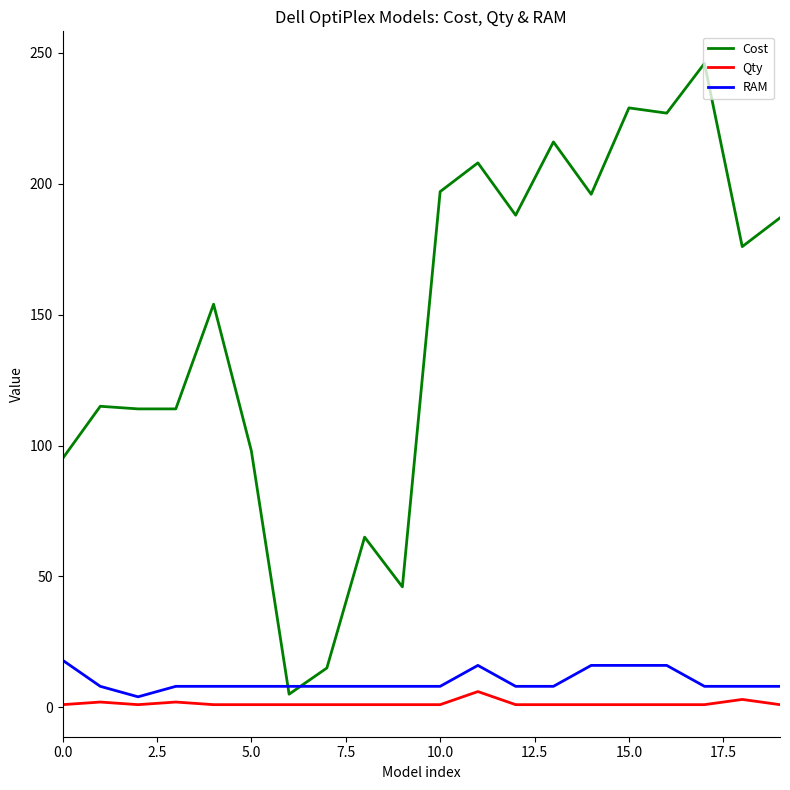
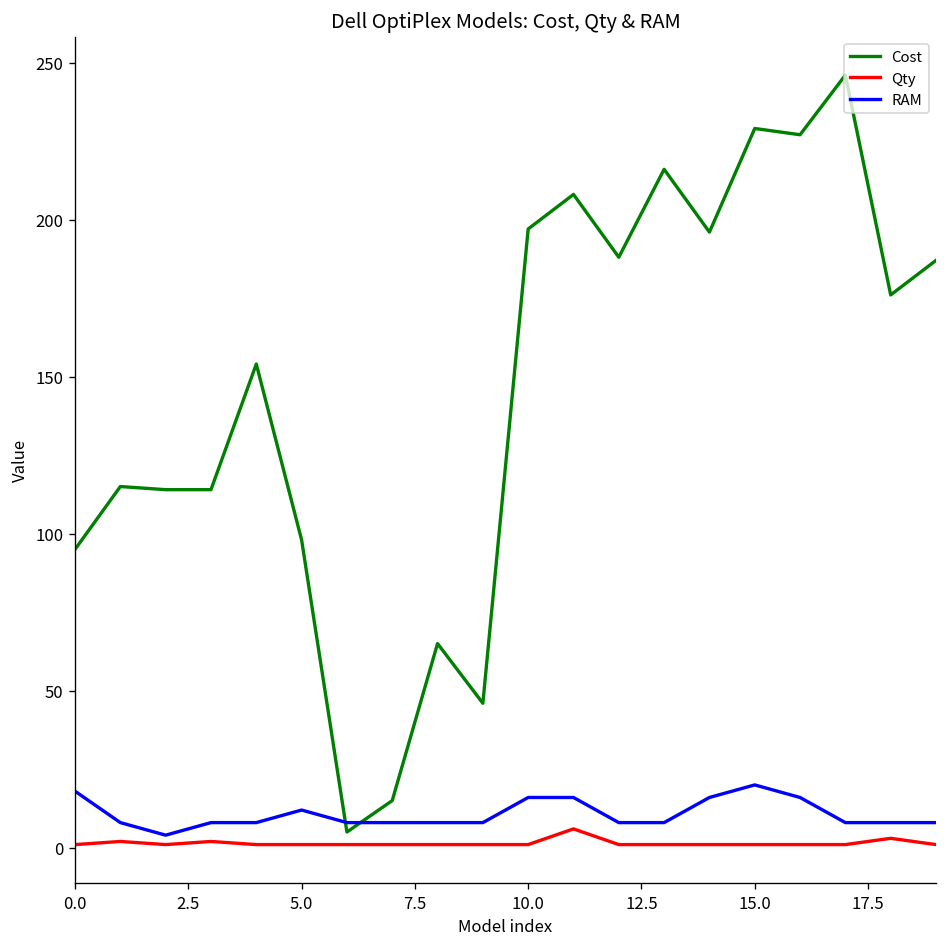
  {
    "Cost": {
      "0.0": 95,
      "5.0": 98,
      "10.0": 197,
      "15.0": 229
    },
    "Qty": {
      "0.0": 1,
      "5.0": 1,
      "10.0": 1,
      "15.0": 1
    },
    "RAM": {
      "0.0": 18,
-     "5.0": 8,
-     "10.0": 8,
-     "15.0": 16
+     "5.0": 12,
+     "10.0": 16,
+     "15.0": 20
    }
  }
